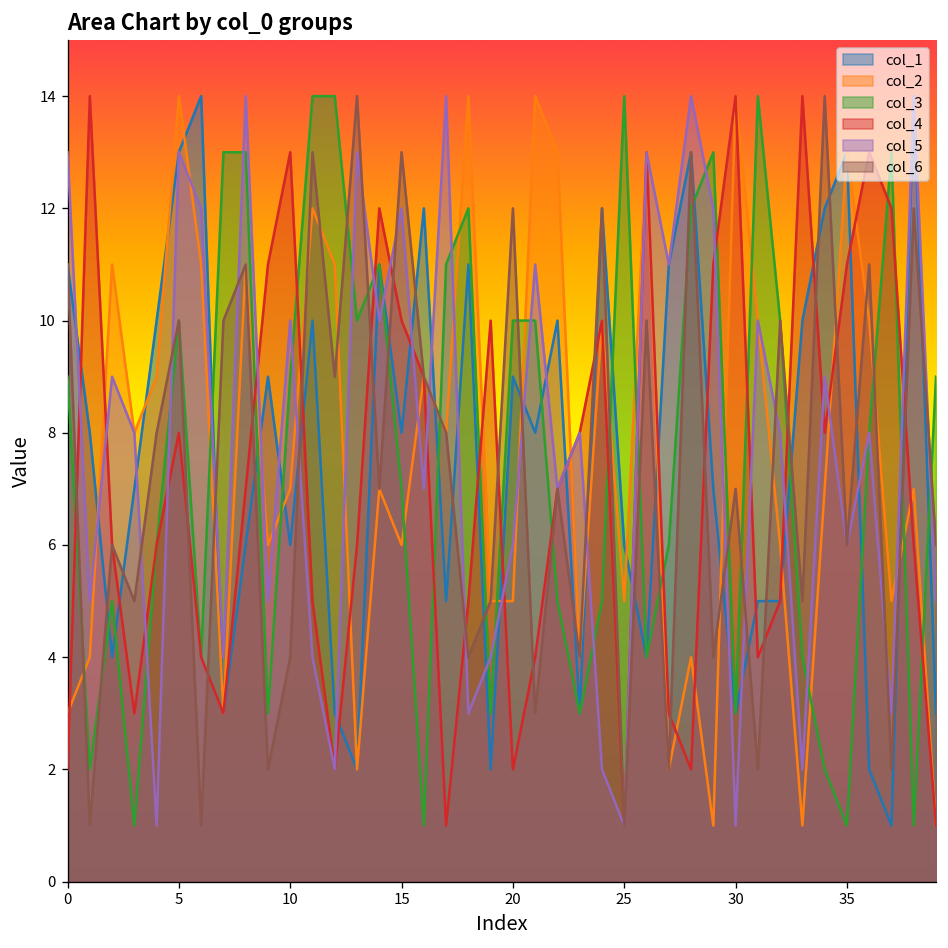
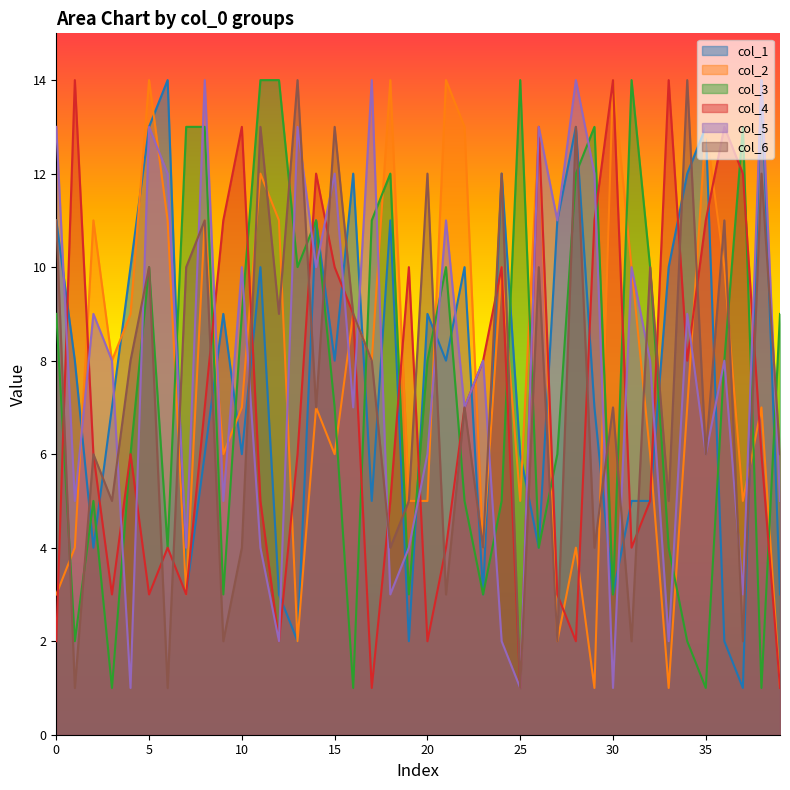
  {
    "col_1": {
      "10": 6,
      "15": 8,
      "20": 9,
      "25": 6
    },
    "col_2": {
      "0": 3,
      "5": 14,
      "10": 7,
      "15": 6,
      "20": 5,
      "25": 5
    },
    "col_3": {
      "0": 9,
      "10": 9,
      "15": 7,
-     "20": 10,
+     "20": 8,
      "25": 14,
      "35": 1
    },
    "col_4": {
      "0": 2,
-     "5": 8,
+     "5": 3,
      "10": 13,
      "15": 10,
      "20": 2,
      "35": 11
    },
    "col_5": {
      "0": 13,
      "10": 10,
      "15": 12,
      "20": 6,
      "30": 1
    },
    "col_6": {
      "10": 4,
      "15": 13,
      "20": 12,
      "30": 7
    }
  }
